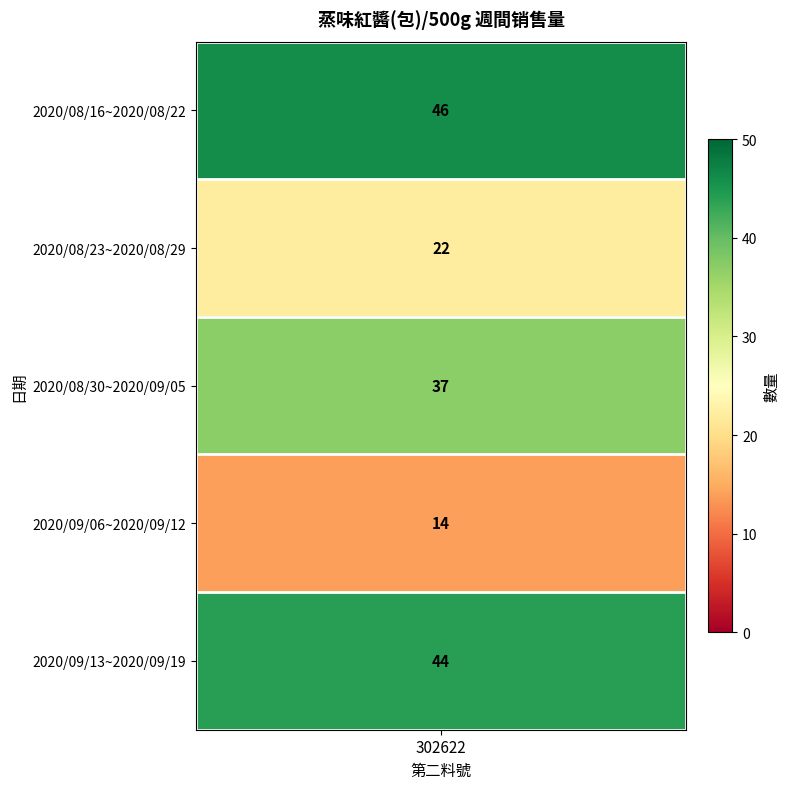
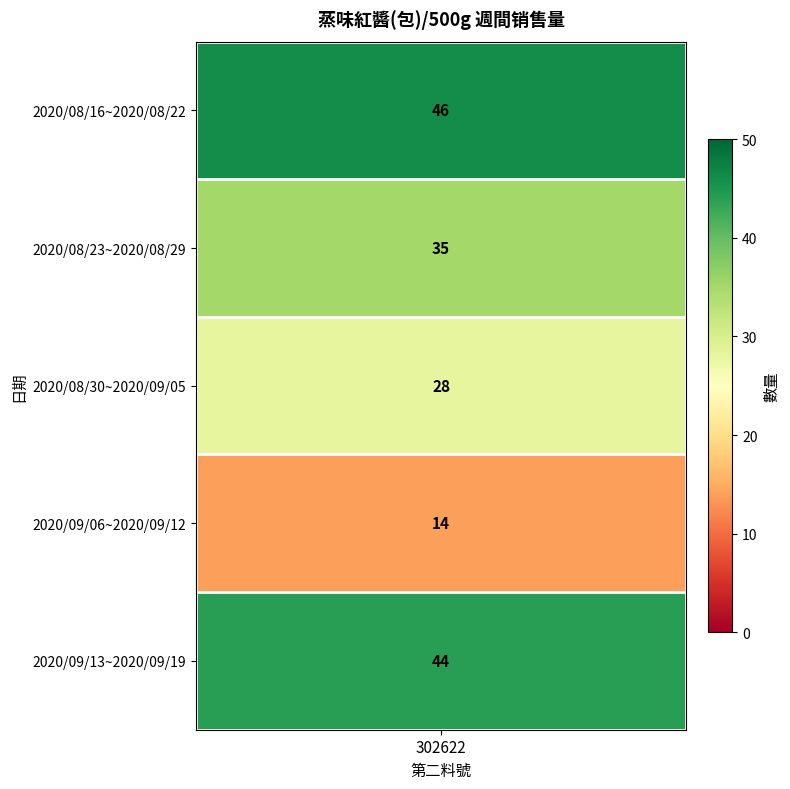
  {
    "2020/08/16~2020/08/22": {
      "302622": 46
    },
    "2020/08/23~2020/08/29": {
-     "302622": 22
+     "302622": 35
    },
    "2020/08/30~2020/09/05": {
-     "302622": 37
+     "302622": 28
    },
    "2020/09/06~2020/09/12": {
      "302622": 14
    },
    "2020/09/13~2020/09/19": {
      "302622": 44
    }
  }
